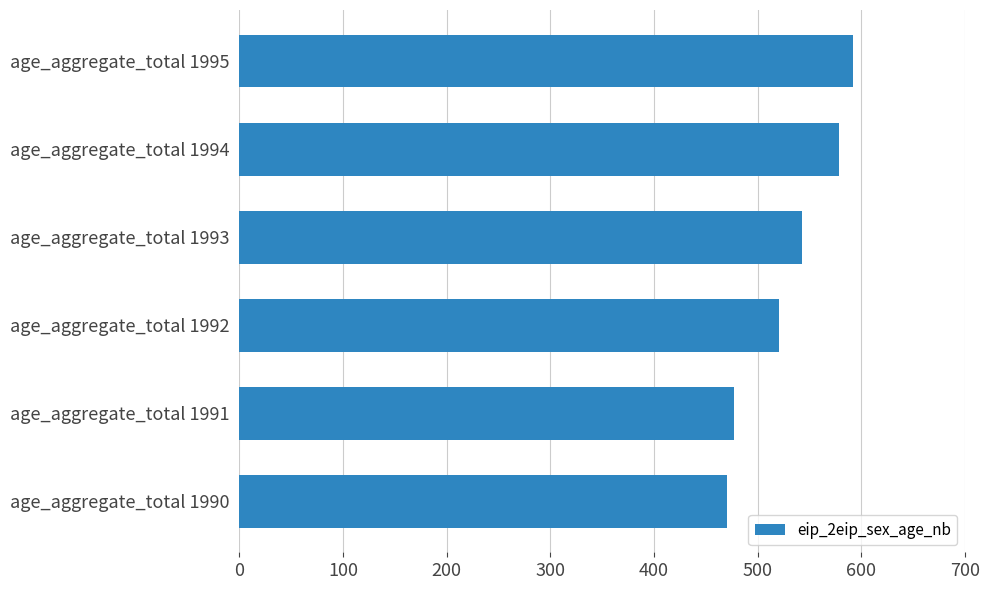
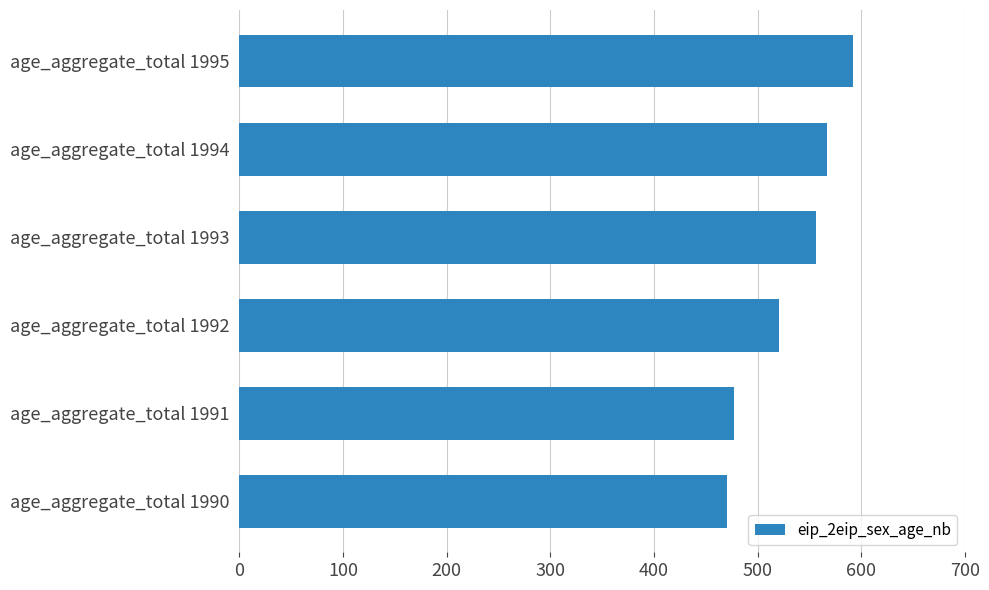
  {
    "age_aggregate_total 1995": 592,
-   "age_aggregate_total 1994": 578,
-   "age_aggregate_total 1993": 543,
+   "age_aggregate_total 1994": 567,
+   "age_aggregate_total 1993": 557,
    "age_aggregate_total 1992": 520,
    "age_aggregate_total 1991": 477,
    "age_aggregate_total 1990": 470
  }
